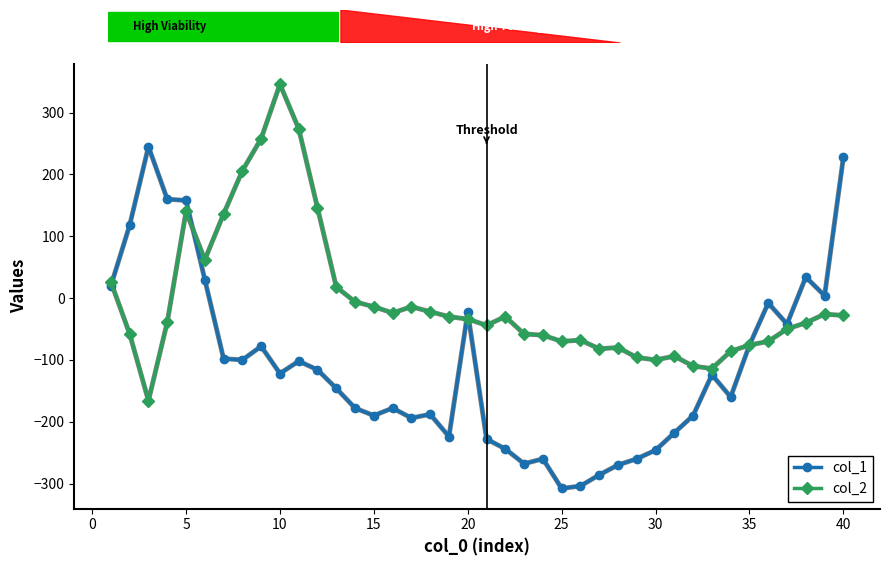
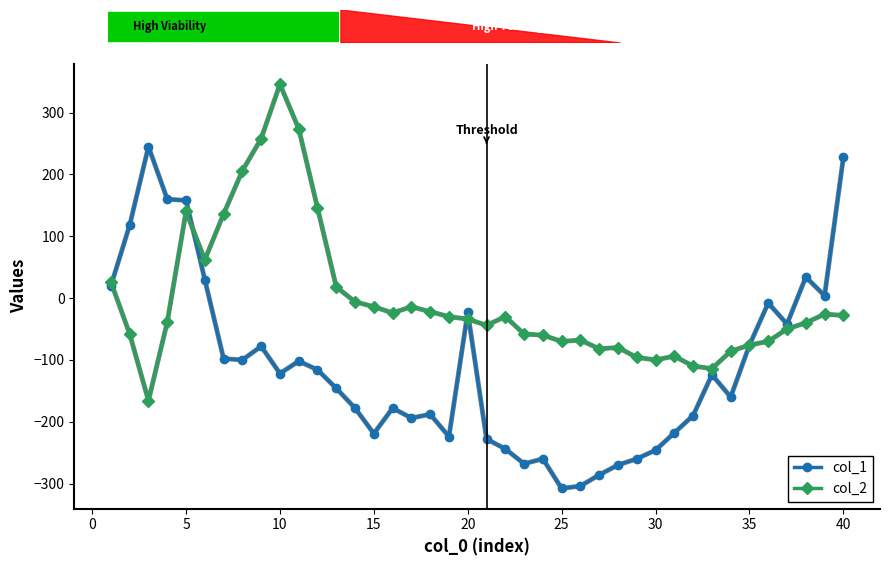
  {
    "col_1": {
      "5": 160,
      "10": -120,
-     "15": -190,
+     "15": -220,
      "20": -20,
      "25": -310,
      "30": -250,
      "40": 230
    },
    "col_2": {
      "5": 140,
      "10": 350,
      "15": -10,
      "20": -30,
      "25": -70,
      "30": -100,
      "40": -30
    }
  }
